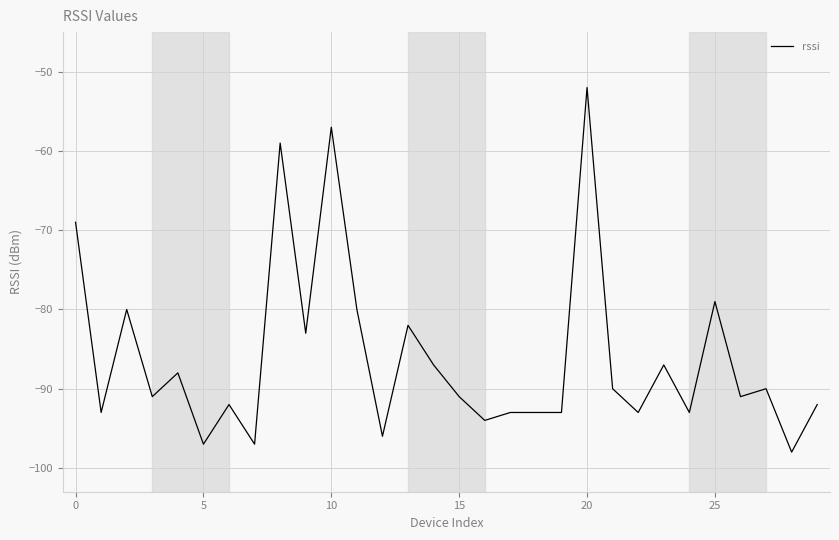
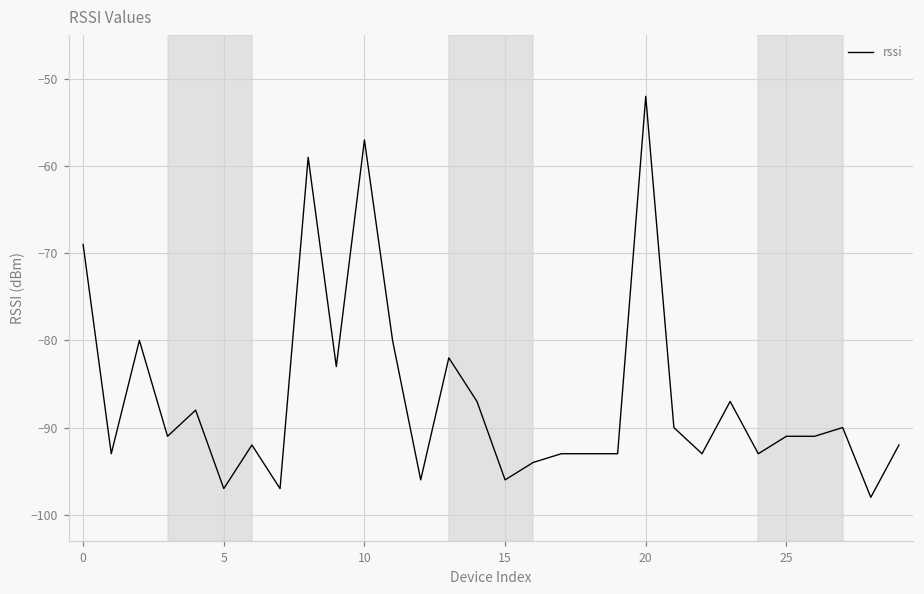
  {
    "0": -69,
    "5": -97,
    "10": -57,
-   "15": -91,
+   "15": -96,
    "20": -52,
-   "25": -79
+   "25": -91
  }
